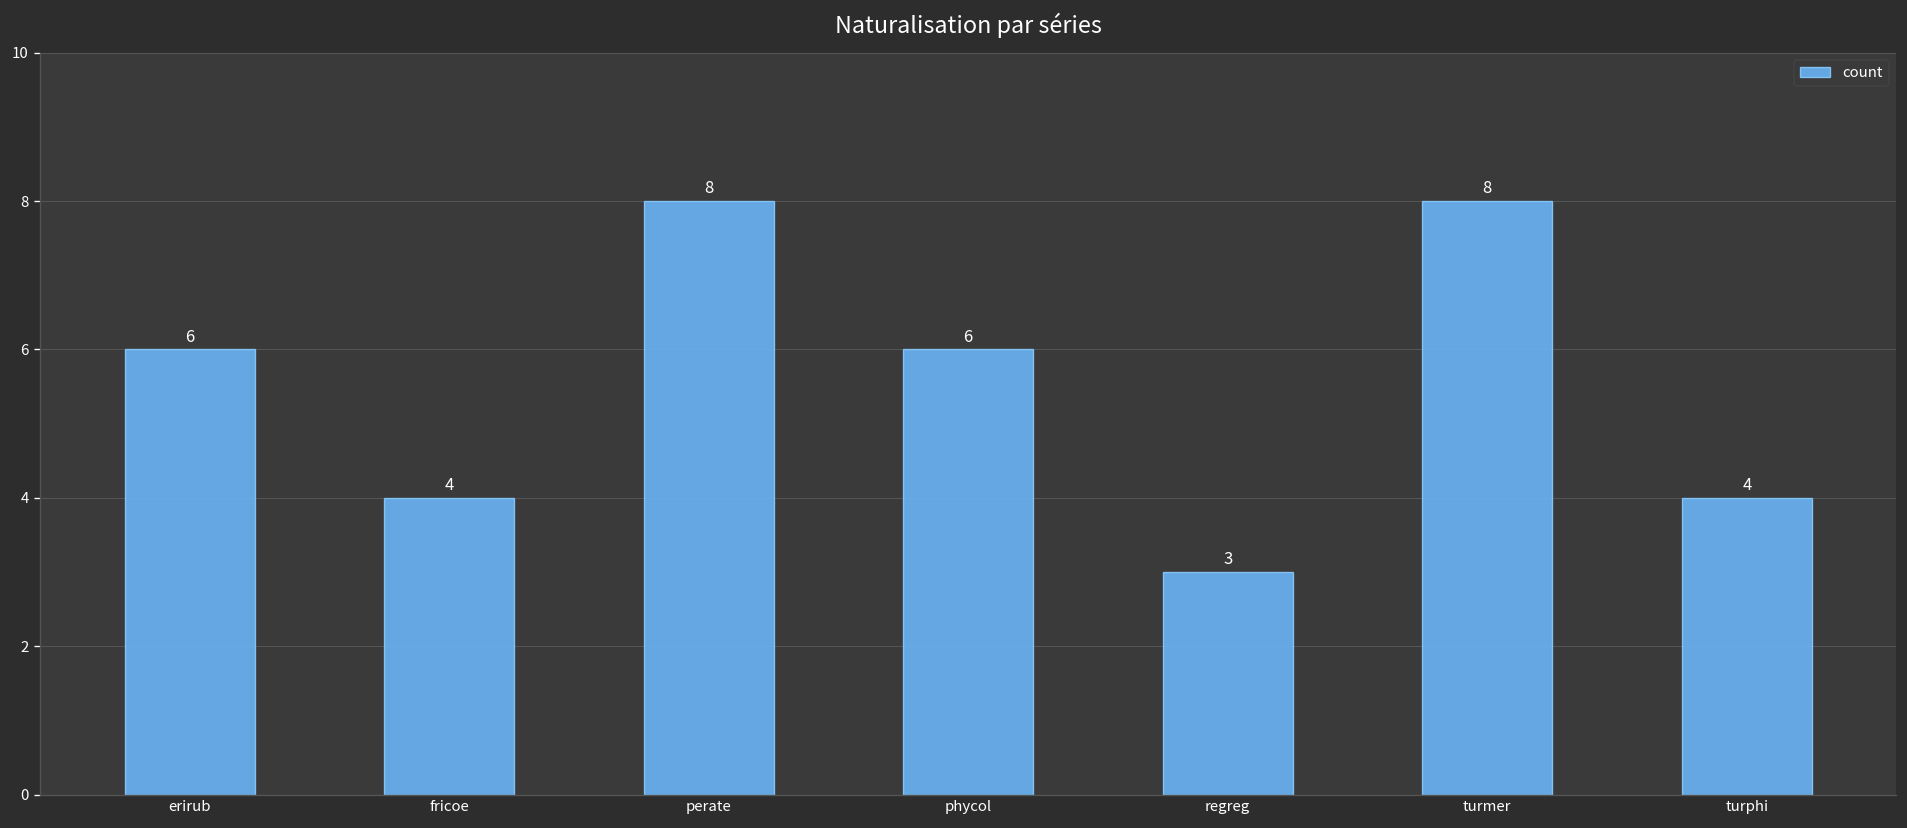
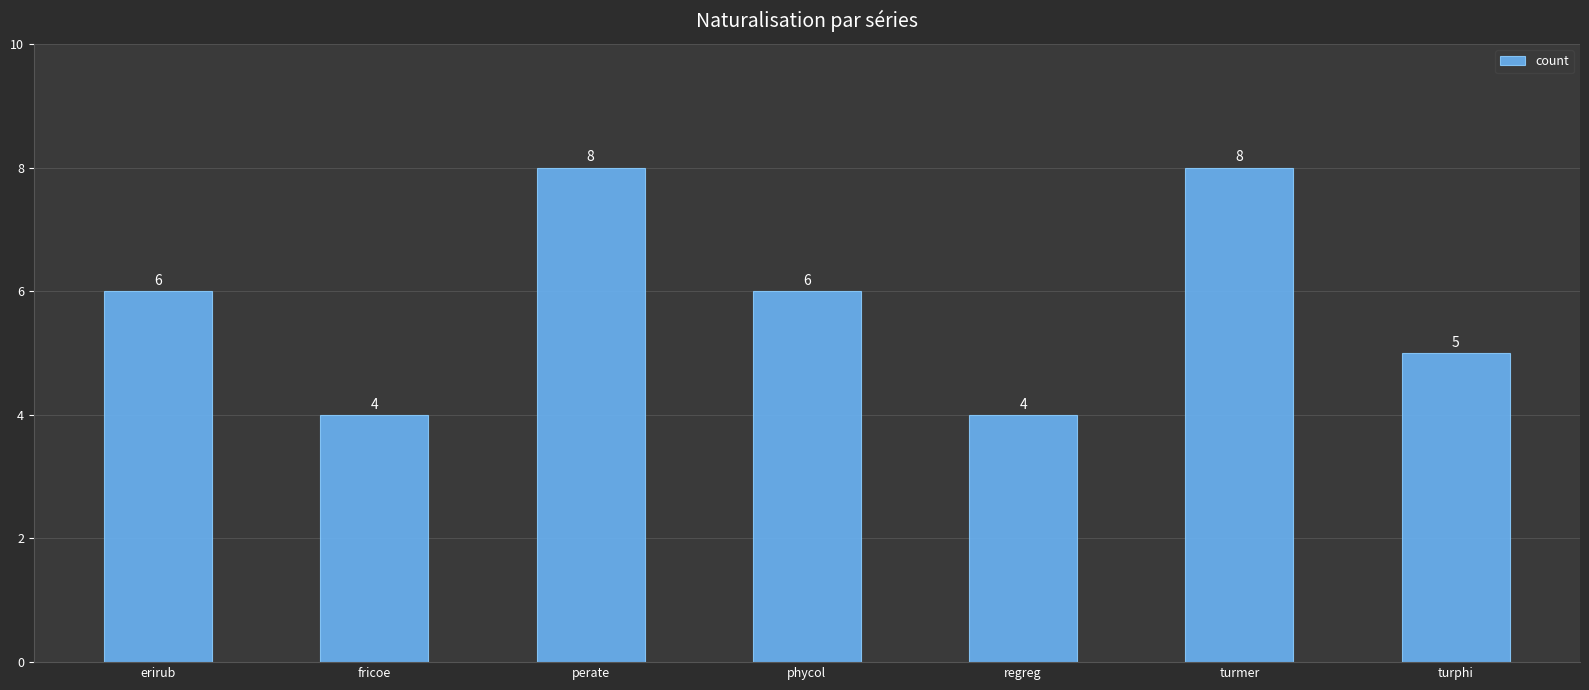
  {
    "erirub": 6,
    "fricoe": 4,
    "perate": 8,
    "phycol": 6,
-   "regreg": 3,
+   "regreg": 4,
    "turmer": 8,
-   "turphi": 4
+   "turphi": 5
  }
